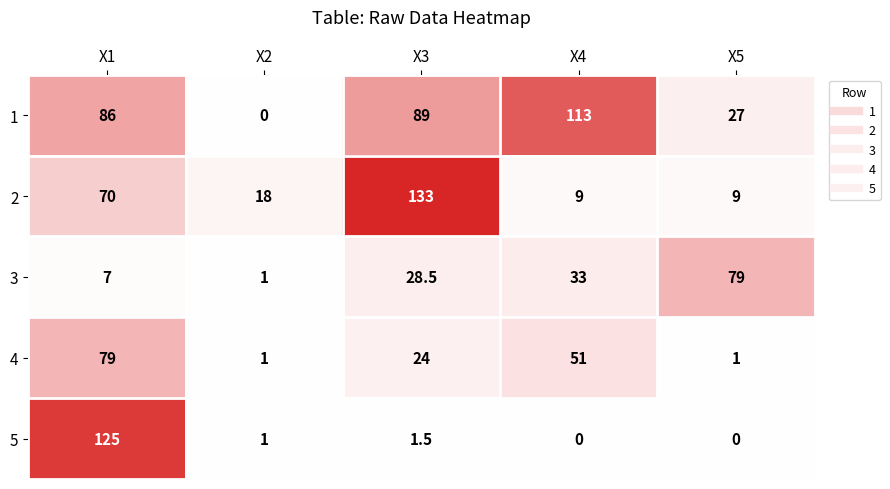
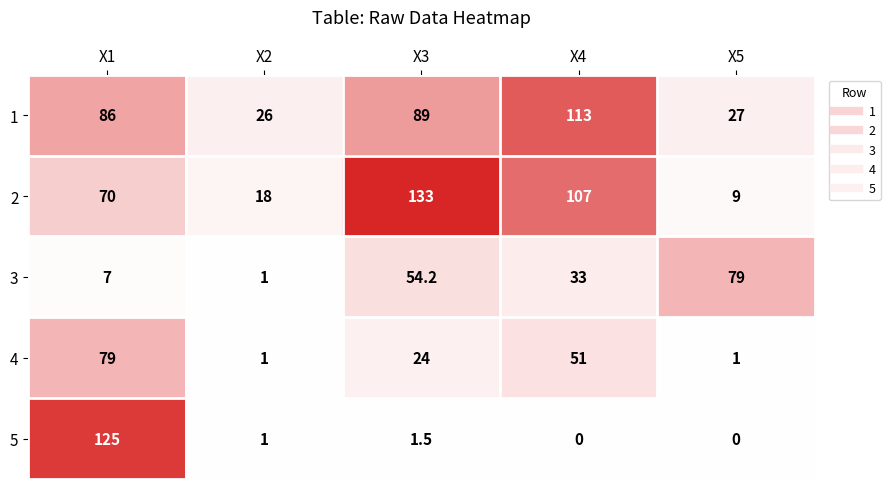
  {
    "1": {
      "X1": 86,
-     "X2": 0,
+     "X2": 26,
      "X3": 89,
      "X4": 113,
      "X5": 27
    },
    "2": {
      "X1": 70,
      "X2": 18,
      "X3": 133,
-     "X4": 9,
+     "X4": 107,
      "X5": 9
    },
    "3": {
      "X1": 7,
      "X2": 1,
-     "X3": 28.5,
+     "X3": 54.2,
      "X4": 33,
      "X5": 79
    },
    "4": {
      "X1": 79,
      "X2": 1,
      "X3": 24,
      "X4": 51,
      "X5": 1
    },
    "5": {
      "X1": 125,
      "X2": 1,
      "X3": 1.5,
      "X4": 0,
      "X5": 0
    }
  }
